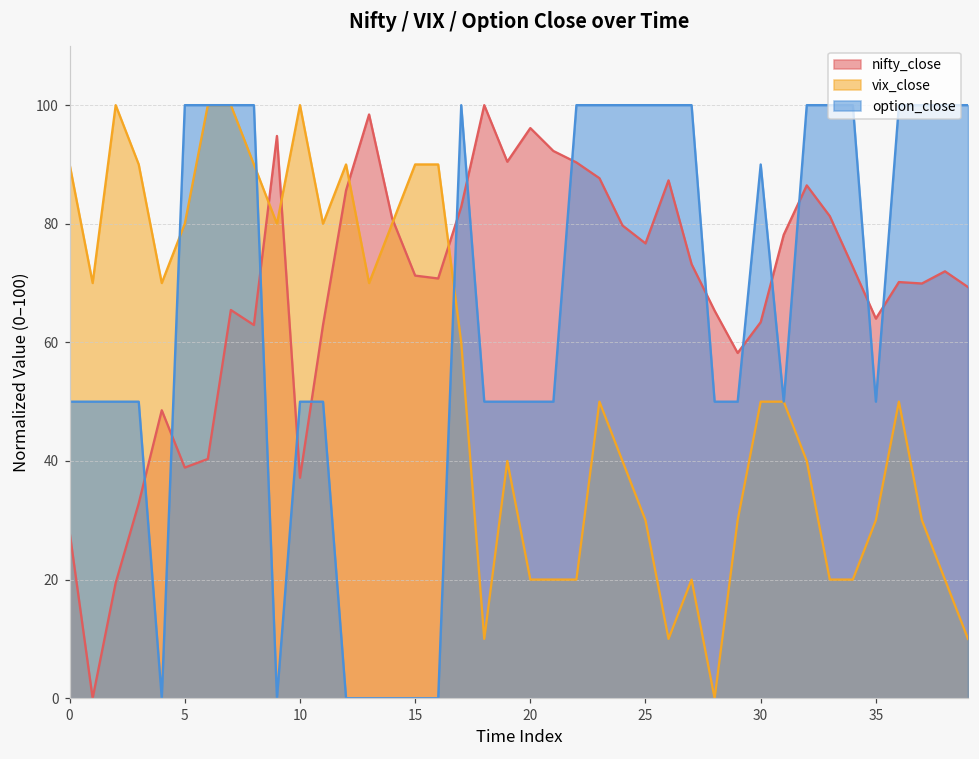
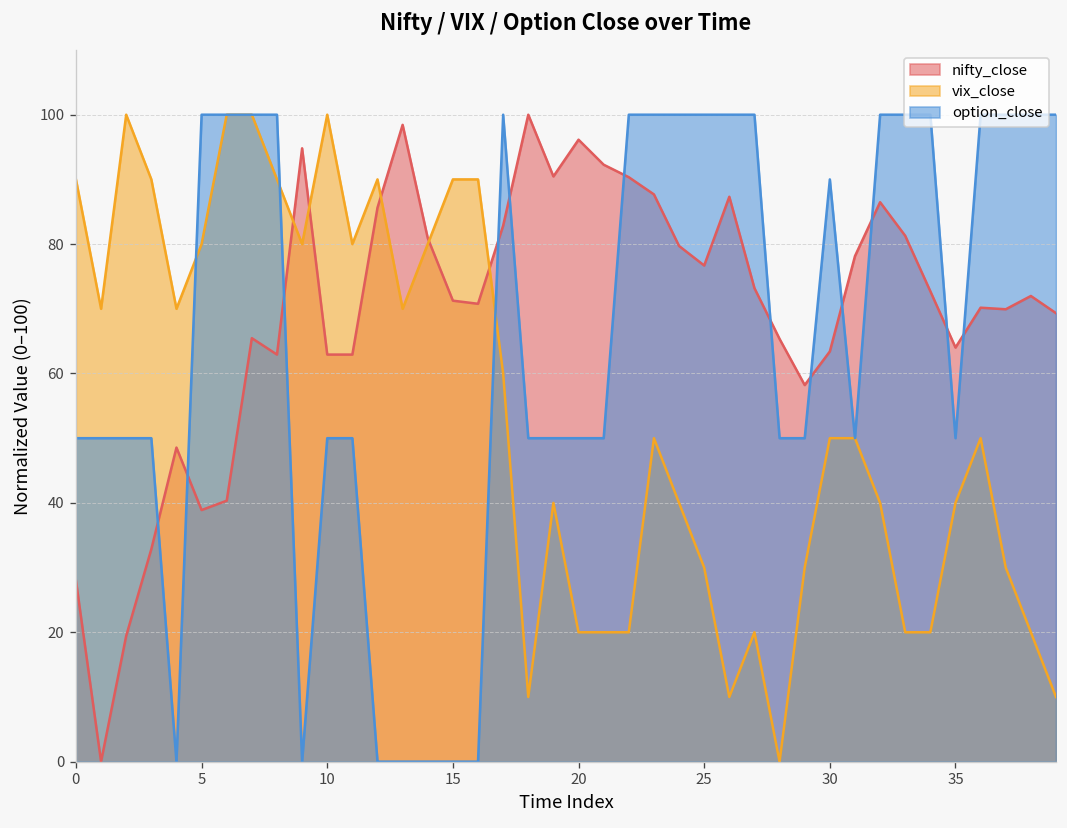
  {
    "nifty_close": {
      "0": 28,
      "5": 39,
-     "10": 37,
+     "10": 63,
      "15": 71,
      "20": 96,
      "25": 77,
      "30": 63,
      "35": 64
    },
    "vix_close": {
      "0": 90,
      "5": 80,
      "10": 100,
      "15": 90,
      "20": 20,
      "25": 30,
      "30": 50,
-     "35": 30
+     "35": 40
    },
    "option_close": {
      "0": 50,
      "5": 100,
      "10": 50,
      "15": 0,
      "20": 50,
      "25": 100,
      "30": 90,
      "35": 50
    }
  }
